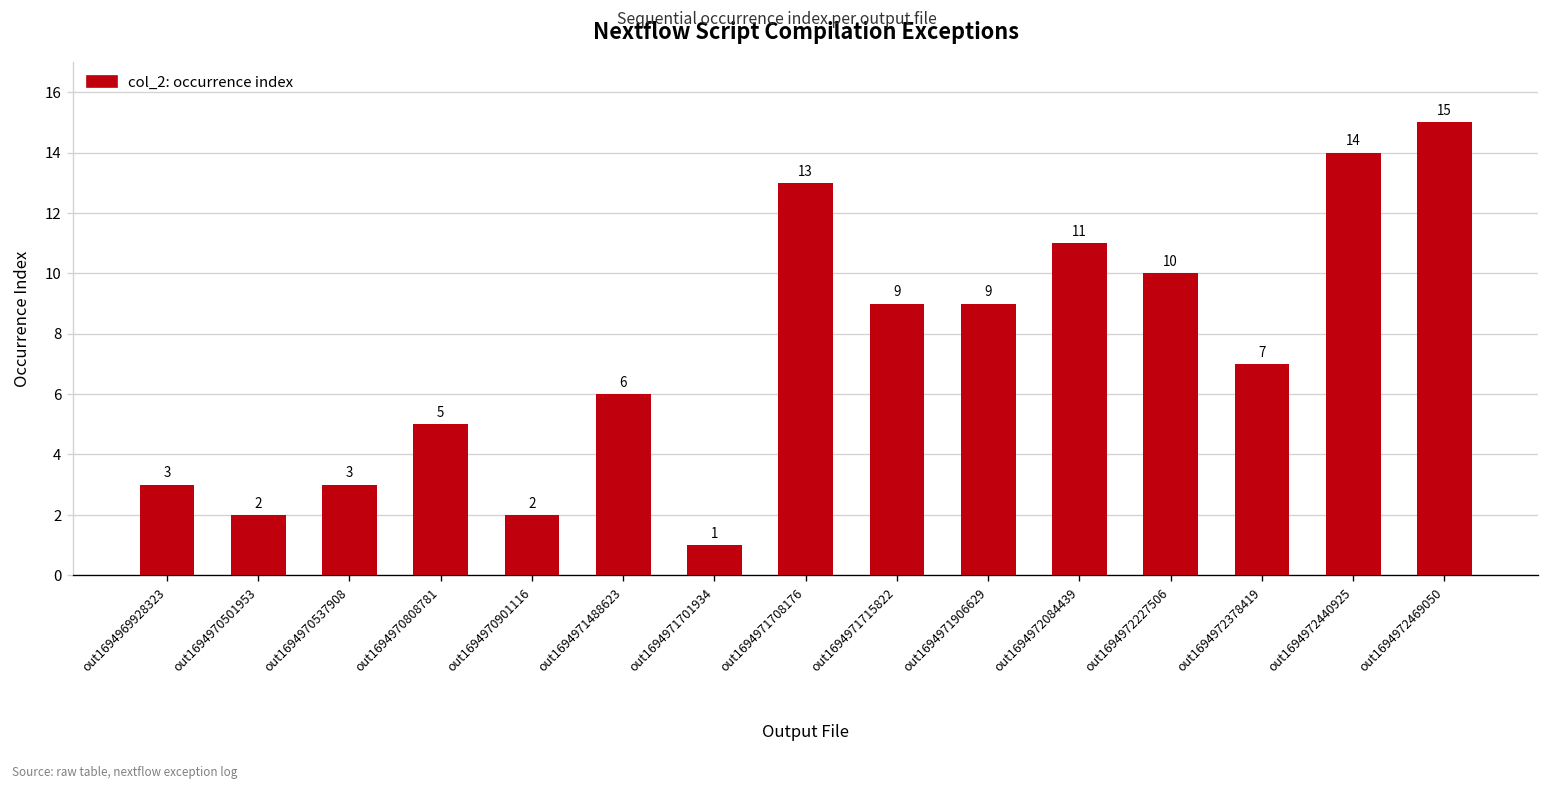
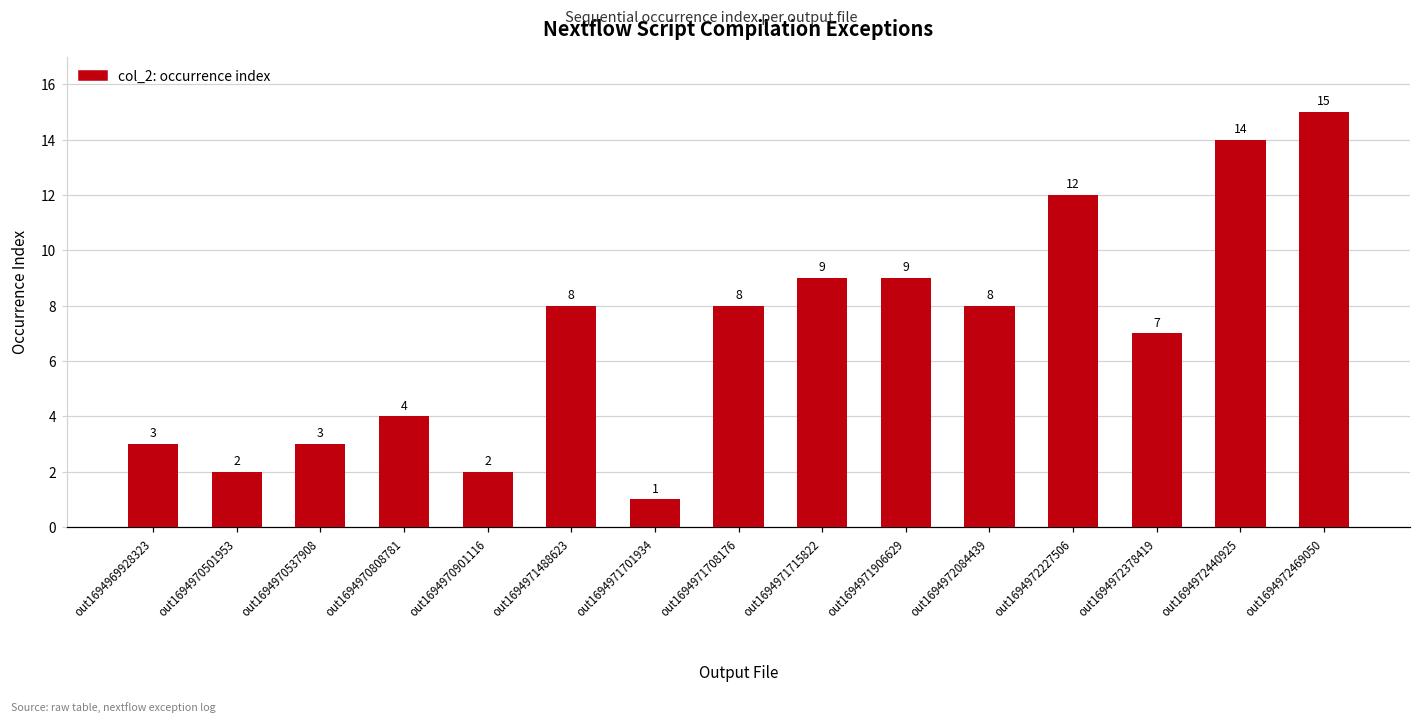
  {
    "out1694969928323": 3,
    "out1694970501953": 2,
    "out1694970537908": 3,
-   "out1694970808781": 5,
+   "out1694970808781": 4,
    "out1694970901116": 2,
-   "out1694971488623": 6,
+   "out1694971488623": 8,
    "out1694971701934": 1,
-   "out1694971708176": 13,
+   "out1694971708176": 8,
    "out1694971715822": 9,
    "out1694971906629": 9,
-   "out1694972084439": 11,
-   "out1694972227506": 10,
+   "out1694972084439": 8,
+   "out1694972227506": 12,
    "out1694972378419": 7,
    "out1694972440925": 14,
    "out1694972469050": 15
  }
